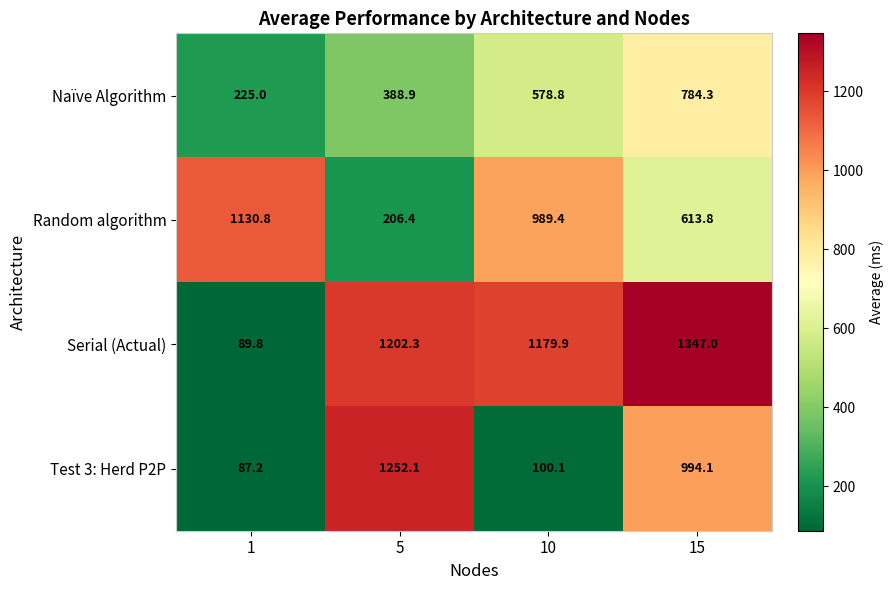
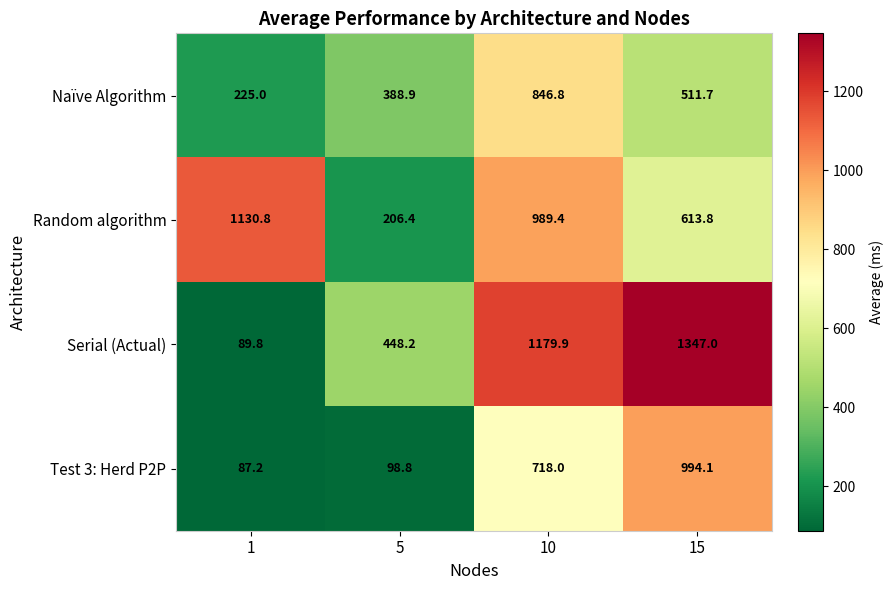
  {
    "Naïve Algorithm": {
      "1": 225.0,
      "5": 388.9,
-     "10": 578.8,
-     "15": 784.3
+     "10": 846.8,
+     "15": 511.7
    },
    "Random algorithm": {
      "1": 1130.8,
      "5": 206.4,
      "10": 989.4,
      "15": 613.8
    },
    "Serial (Actual)": {
      "1": 89.8,
-     "5": 1202.3,
+     "5": 448.2,
      "10": 1179.9,
      "15": 1347.0
    },
    "Test 3: Herd P2P": {
      "1": 87.2,
-     "5": 1252.1,
-     "10": 100.1,
+     "5": 98.8,
+     "10": 718.0,
      "15": 994.1
    }
  }
